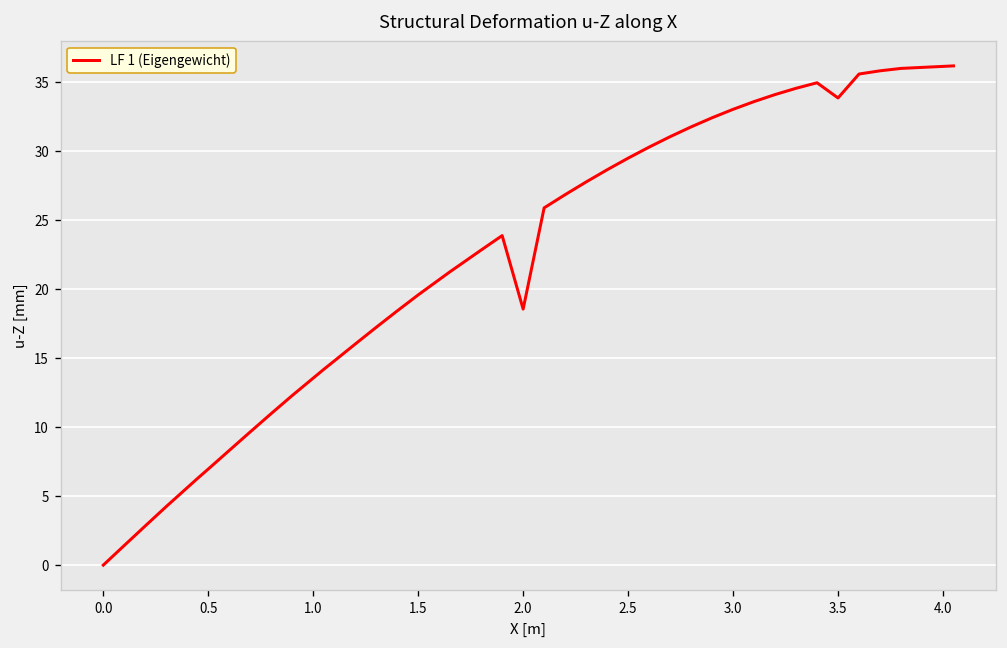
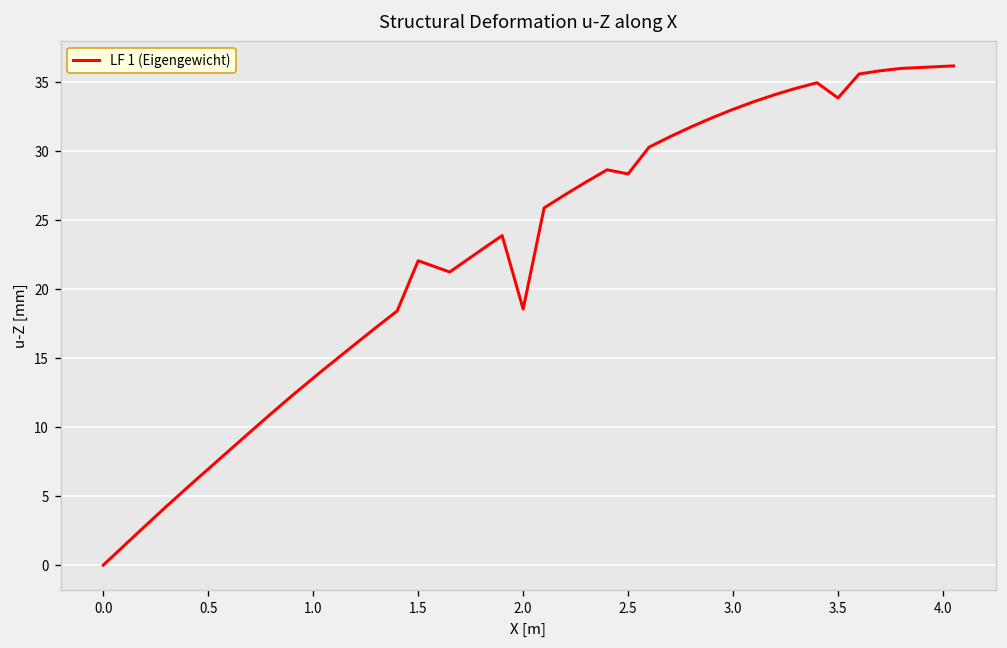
  {
    "0.0": 0.0,
    "0.5": 7.0,
-   "1.5": 19.6,
+   "1.5": 22.1,
    "2.0": 18.6,
-   "2.5": 29.5,
+   "2.5": 28.4,
    "3.0": 33.0,
    "3.5": 33.9
  }
